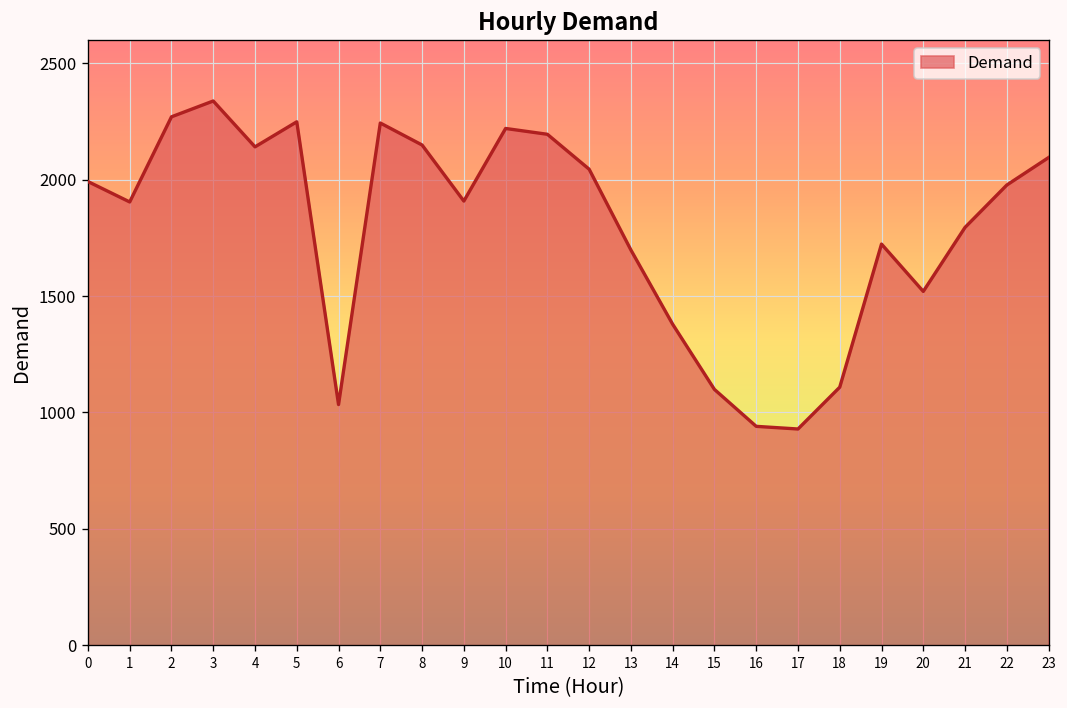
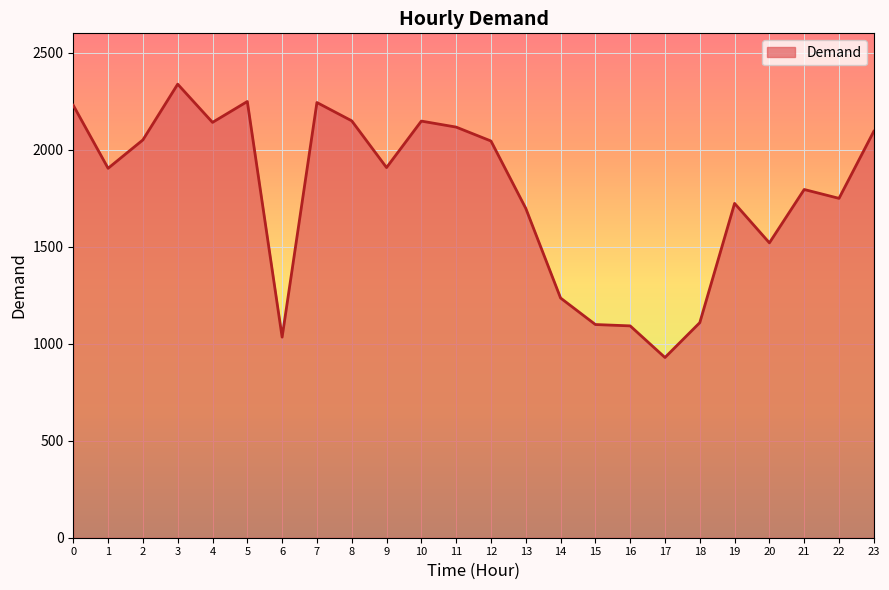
  {
-   "0": 1990,
+   "0": 2230,
    "1": 1900,
-   "2": 2270,
+   "2": 2050,
    "3": 2340,
    "4": 2140,
    "5": 2250,
    "6": 1030,
    "7": 2240,
    "8": 2150,
    "9": 1910,
-   "10": 2220,
-   "11": 2200,
+   "10": 2150,
+   "11": 2120,
    "12": 2050,
    "13": 1700,
-   "14": 1380,
+   "14": 1240,
    "15": 1100,
-   "16": 940,
+   "16": 1090,
    "17": 930,
    "18": 1110,
    "19": 1720,
    "20": 1520,
    "21": 1800,
-   "22": 1980,
+   "22": 1750,
    "23": 2100
  }
